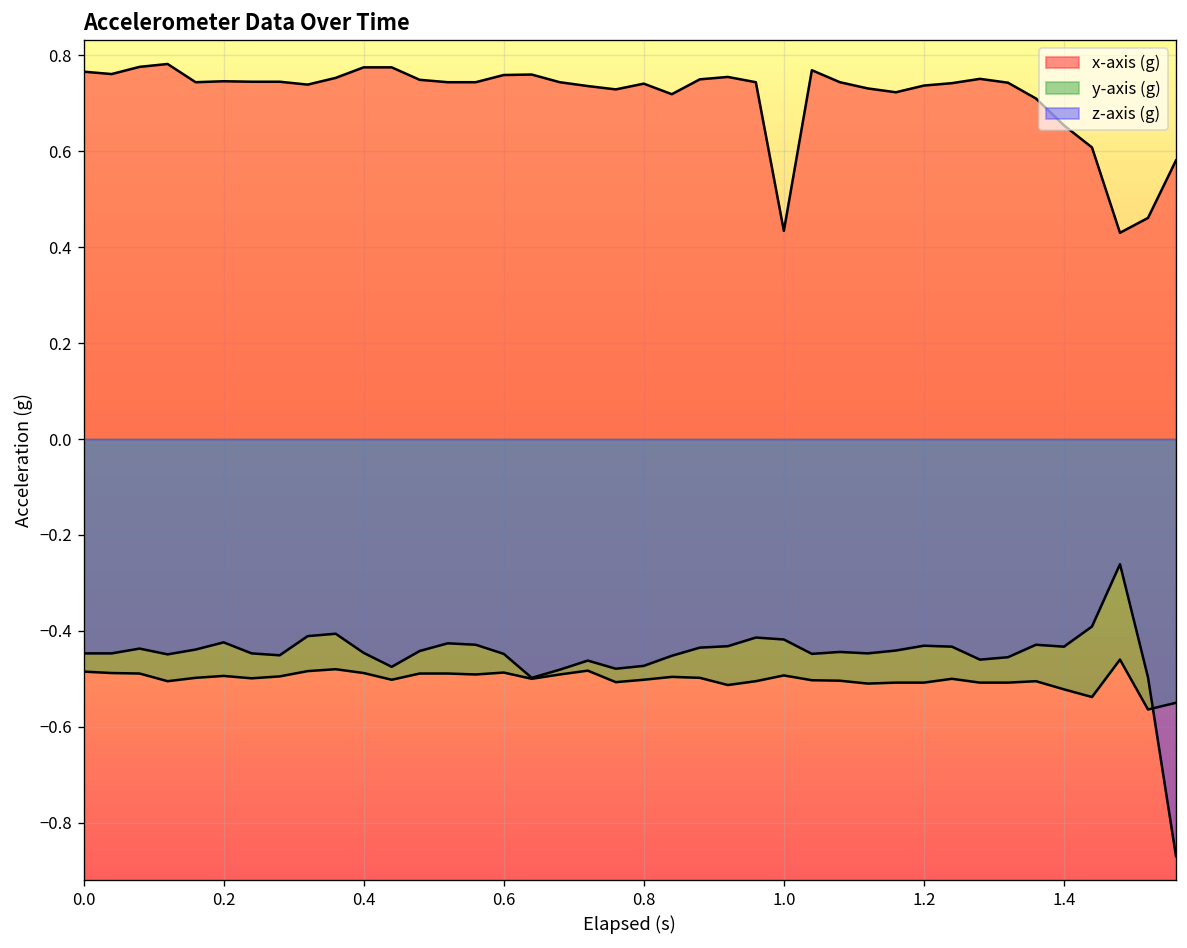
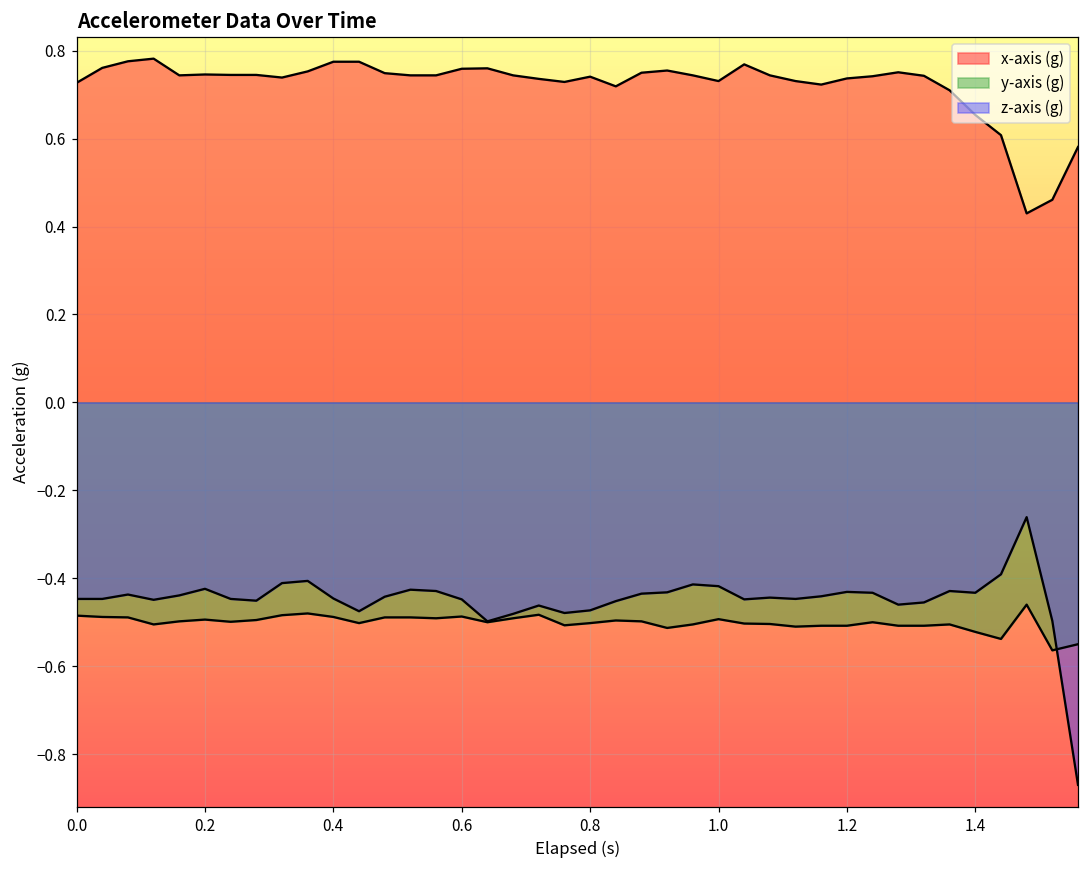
  {
    "x-axis (g)": {
-     "0.0": 0.77,
+     "0.0": 0.73,
      "0.2": 0.75,
      "0.4": 0.78,
      "0.6": 0.76,
      "0.8": 0.74,
-     "1.0": 0.43,
+     "1.0": 0.73,
      "1.2": 0.74
    }
  }
